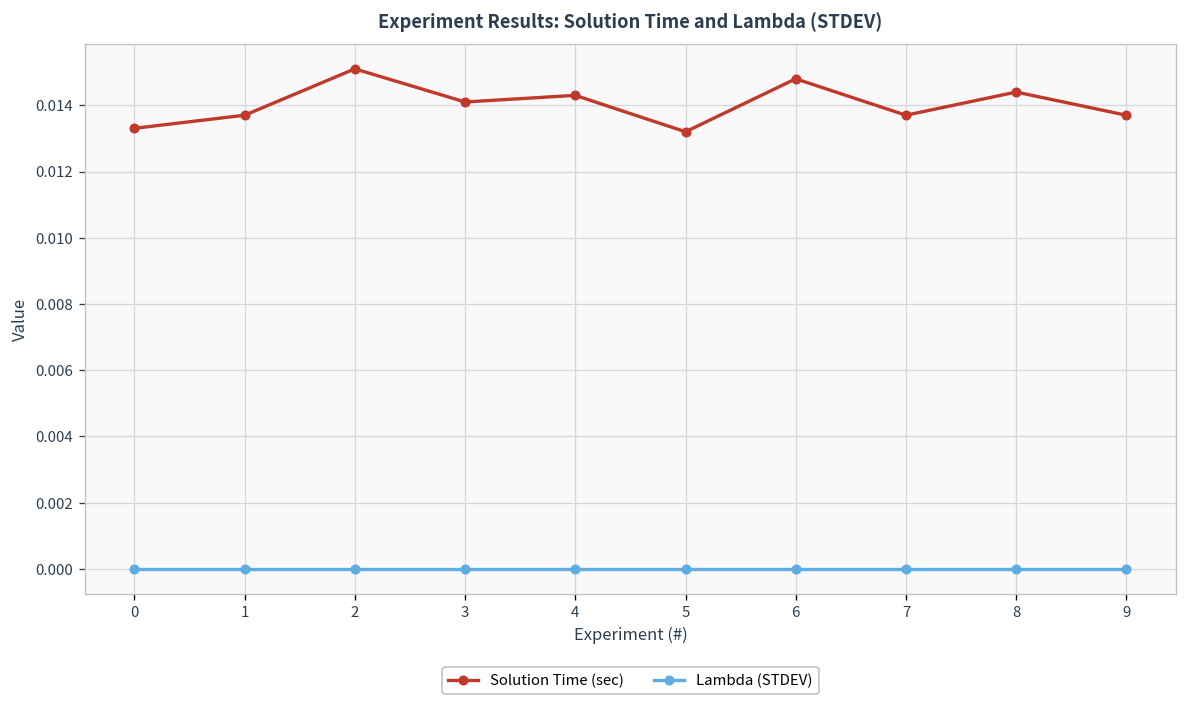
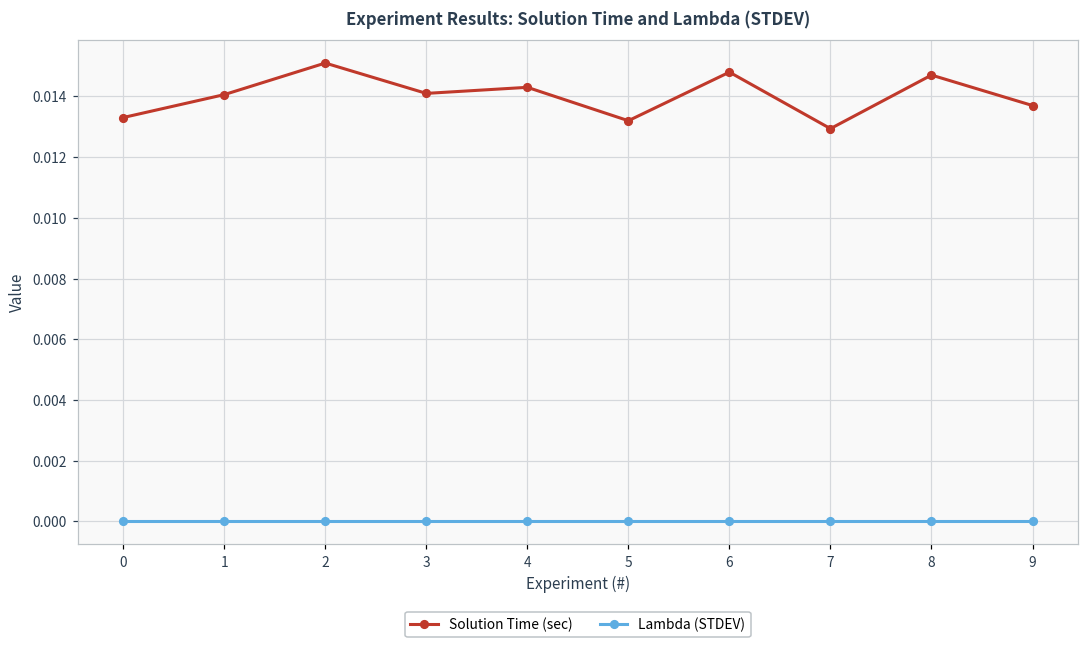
  {
    "Solution Time (sec)": {
      "0": 0.0133,
-     "1": 0.0137,
+     "1": 0.0141,
      "2": 0.0151,
      "3": 0.0141,
      "4": 0.0143,
      "5": 0.0132,
      "6": 0.0148,
-     "7": 0.0137,
-     "8": 0.0144,
+     "7": 0.0129,
+     "8": 0.0147,
      "9": 0.0137
    },
    "Lambda (STDEV)": {
      "0": 0.0000,
      "1": 0.0000,
      "2": 0.0000,
      "3": 0.0000,
      "4": 0.0000,
      "5": 0.0000,
      "6": 0.0000,
      "7": 0.0000,
      "8": 0.0000,
      "9": 0.0000
    }
  }
